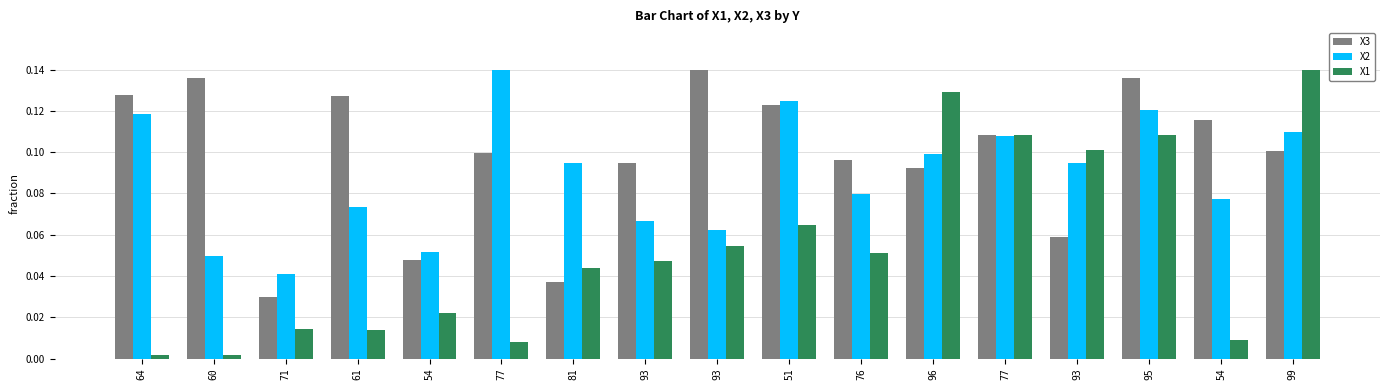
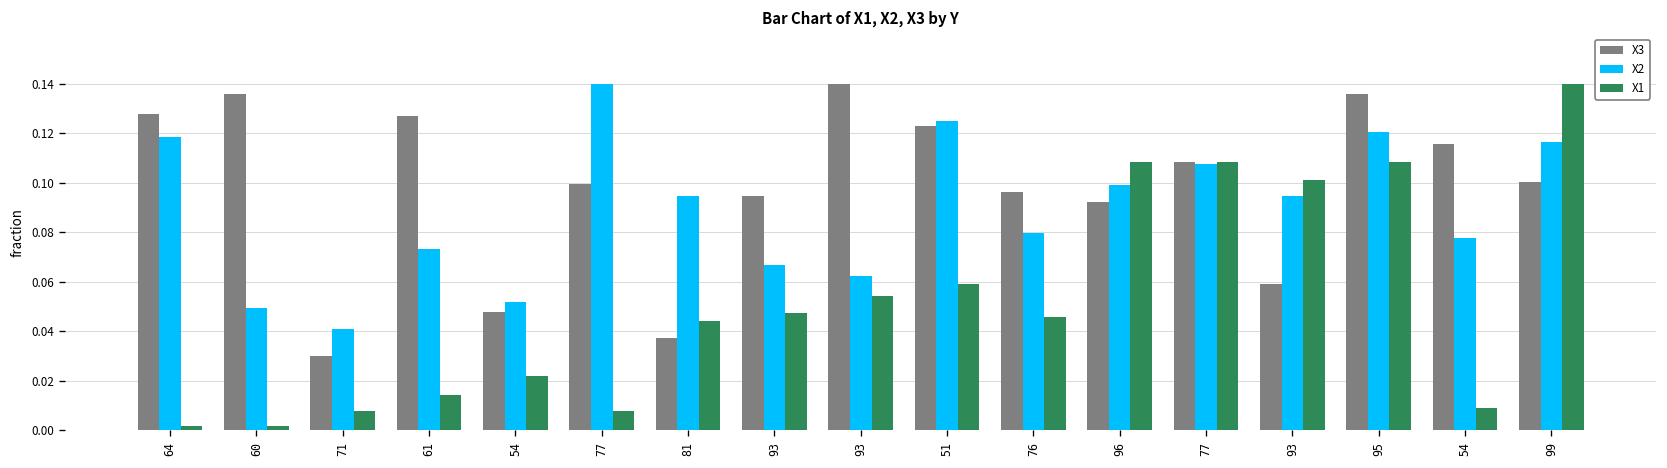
  {
    "X3": {
      "64": 0.128,
      "60": 0.136,
      "71": 0.030,
      "61": 0.127,
      "81": 0.037,
      "51": 0.123,
      "76": 0.096,
      "96": 0.092,
      "95": 0.136,
      "99": 0.100
    },
    "X2": {
      "64": 0.118,
      "60": 0.050,
      "71": 0.041,
      "61": 0.073,
      "81": 0.095,
      "51": 0.125,
      "76": 0.080,
      "96": 0.099,
      "95": 0.121,
-     "99": 0.110
+     "99": 0.116
    },
    "X1": {
      "64": 0.002,
      "60": 0.002,
-     "71": 0.015,
+     "71": 0.008,
      "61": 0.014,
      "81": 0.044,
-     "51": 0.065,
-     "76": 0.051,
-     "96": 0.129,
+     "51": 0.059,
+     "76": 0.046,
+     "96": 0.108,
      "95": 0.108,
      "99": 0.140
    }
  }
